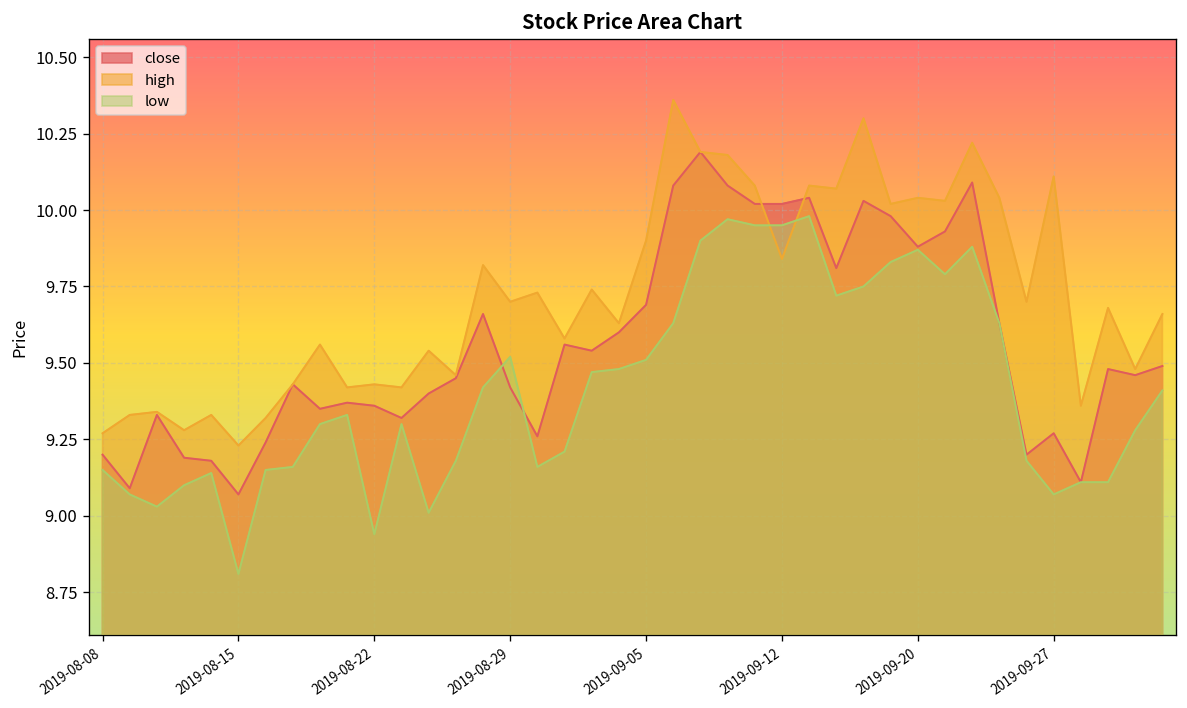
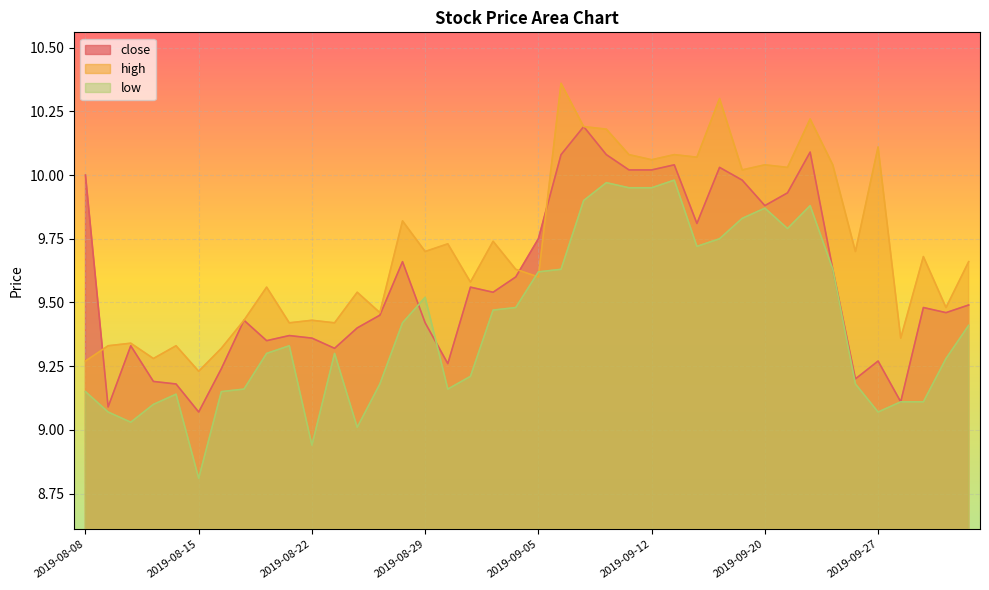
  {
    "close": {
-     "2019-08-08": 9.2,
+     "2019-08-08": 10.0,
      "2019-08-15": 9.07,
      "2019-08-22": 9.36,
      "2019-08-29": 9.42,
-     "2019-09-05": 9.69,
+     "2019-09-05": 9.75,
      "2019-09-12": 10.02,
      "2019-09-20": 9.88,
      "2019-09-27": 9.27
    },
    "high": {
      "2019-08-08": 9.27,
      "2019-08-15": 9.23,
      "2019-08-22": 9.43,
      "2019-08-29": 9.70,
-     "2019-09-05": 9.9,
-     "2019-09-12": 9.84,
+     "2019-09-05": 9.6,
+     "2019-09-12": 10.06,
      "2019-09-20": 10.04,
      "2019-09-27": 10.11
    },
    "low": {
      "2019-08-08": 9.15,
      "2019-08-15": 8.81,
      "2019-08-22": 8.94,
      "2019-08-29": 9.52,
-     "2019-09-05": 9.51,
+     "2019-09-05": 9.62,
      "2019-09-12": 9.95,
      "2019-09-20": 9.87,
      "2019-09-27": 9.07
    }
  }
